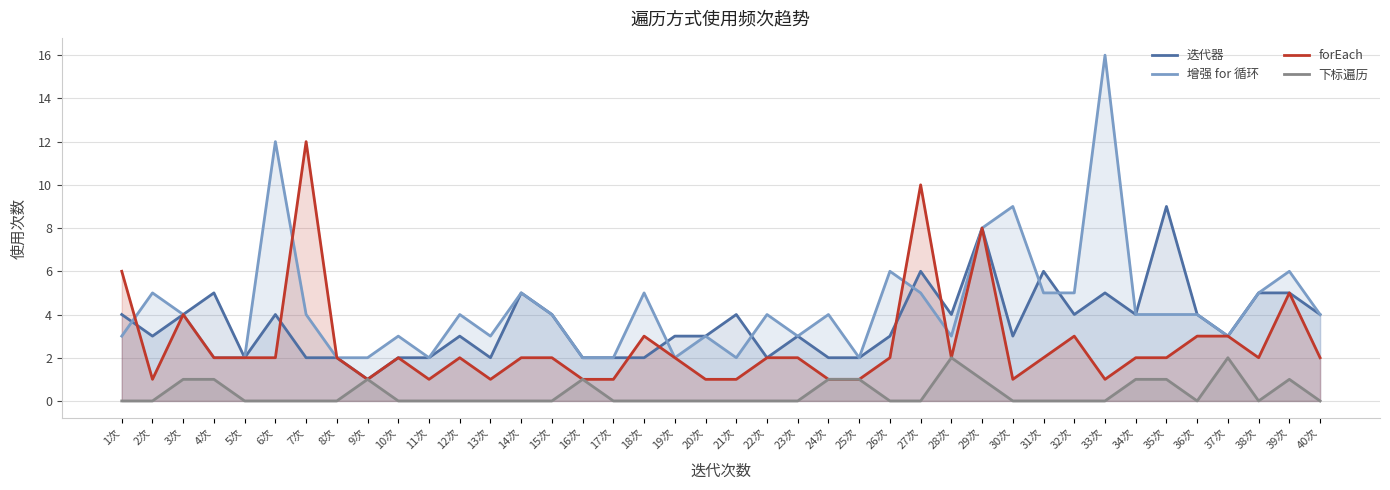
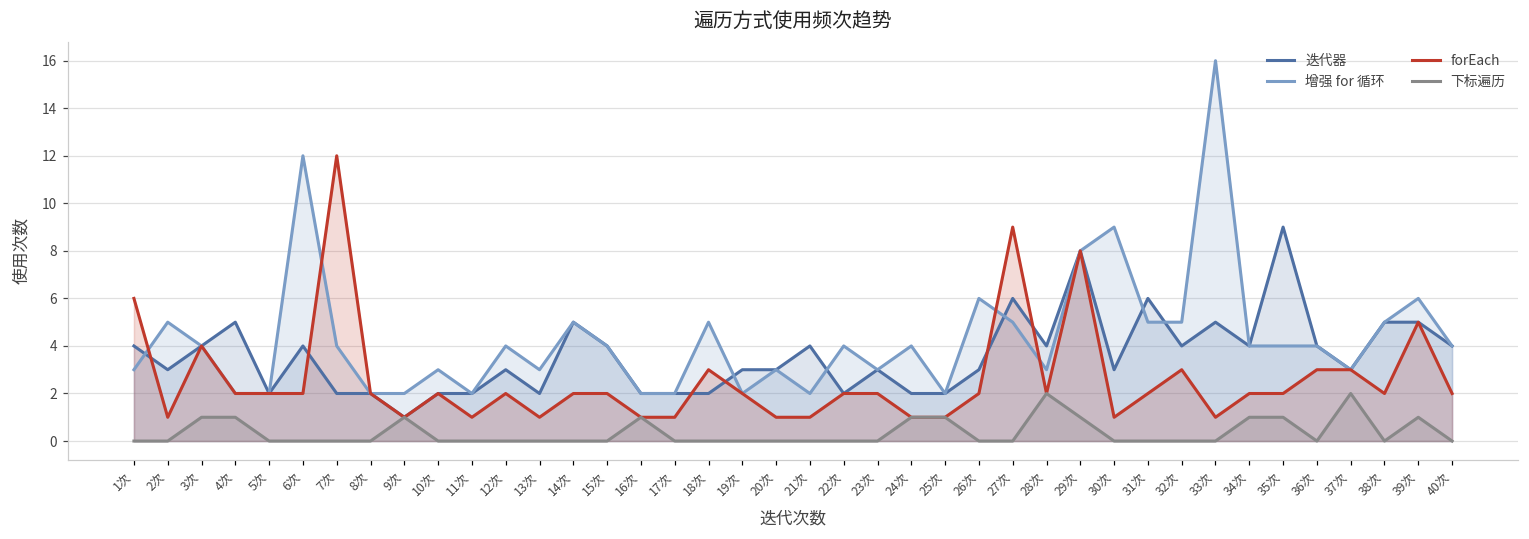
  {
    "迭代器": {
      "1次": 4,
      "2次": 3,
      "4次": 5,
      "6次": 4,
      "7次": 2,
      "12次": 3,
      "13次": 2,
      "18次": 2,
      "19次": 3,
      "21次": 4,
      "24次": 2,
      "26次": 3,
      "27次": 6,
      "28次": 4,
      "30次": 3,
      "31次": 6,
      "32次": 4,
      "33次": 5,
      "35次": 9
    },
    "增强 for 循环": {
      "1次": 3,
      "2次": 5,
      "6次": 12,
      "7次": 4,
      "9次": 2,
      "10次": 3,
      "12次": 4,
      "13次": 3,
      "18次": 5,
      "21次": 2,
      "22次": 4,
      "24次": 4,
      "26次": 6,
      "27次": 5,
      "28次": 3,
      "30次": 9,
      "31次": 5,
      "32次": 5,
      "33次": 16,
      "35次": 4,
      "39次": 6
    },
    "forEach": {
      "1次": 6,
      "2次": 1,
      "6次": 2,
      "7次": 12,
      "11次": 1,
      "12次": 2,
      "13次": 1,
      "14次": 2,
      "15次": 2,
      "17次": 1,
      "18次": 3,
      "20次": 1,
      "21次": 1,
      "23次": 2,
      "26次": 2,
-     "27次": 10,
+     "27次": 9,
      "30次": 1,
      "31次": 2,
      "32次": 3,
      "33次": 1,
      "34次": 2,
      "35次": 2,
      "36次": 3,
      "38次": 2,
      "40次": 2
    },
    "下标遍历": {
      "1次": 0,
      "2次": 0,
      "3次": 1,
      "4次": 1,
      "5次": 0,
      "6次": 0,
      "7次": 0,
      "8次": 0,
      "10次": 0,
      "11次": 0,
      "12次": 0,
      "13次": 0,
      "14次": 0,
      "15次": 0,
      "17次": 0,
      "18次": 0,
      "19次": 0,
      "20次": 0,
      "21次": 0,
      "22次": 0,
      "23次": 0,
      "26次": 0,
      "27次": 0,
      "29次": 1,
      "30次": 0,
      "31次": 0,
      "32次": 0,
      "33次": 0,
      "34次": 1,
      "35次": 1,
      "36次": 0,
      "37次": 2,
      "38次": 0,
      "39次": 1,
      "40次": 0
    }
  }
